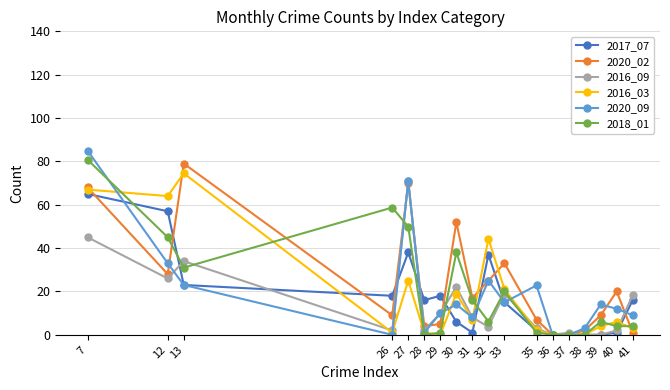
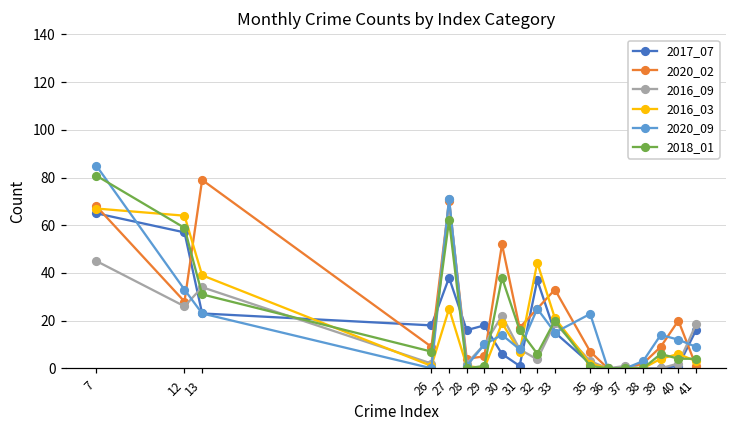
  {
    "2020_02": {
      "12": 28,
      "13": 79,
      "26": 9,
      "28": 4,
      "29": 5,
      "30": 52,
      "33": 33,
      "35": 7,
      "39": 9,
      "40": 20,
      "41": 1
    },
    "2016_09": {
      "7": 45,
      "12": 26,
      "13": 34,
      "30": 22,
      "32": 4,
      "41": 18
    },
    "2016_03": {
      "12": 64,
-     "13": 75,
+     "13": 39,
      "27": 25,
      "30": 19,
      "32": 44,
      "39": 4,
      "40": 6
    },
    "2018_01": {
      "7": 81,
-     "12": 45,
+     "12": 59,
      "13": 31,
-     "26": 59,
-     "27": 50,
+     "26": 7,
+     "27": 62,
      "30": 38,
      "32": 6,
      "39": 6,
      "40": 4
    }
  }
